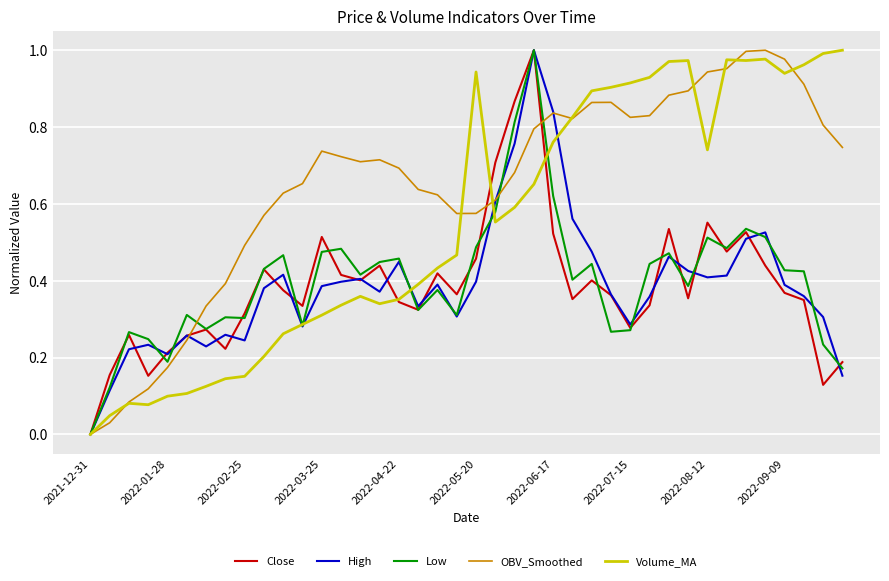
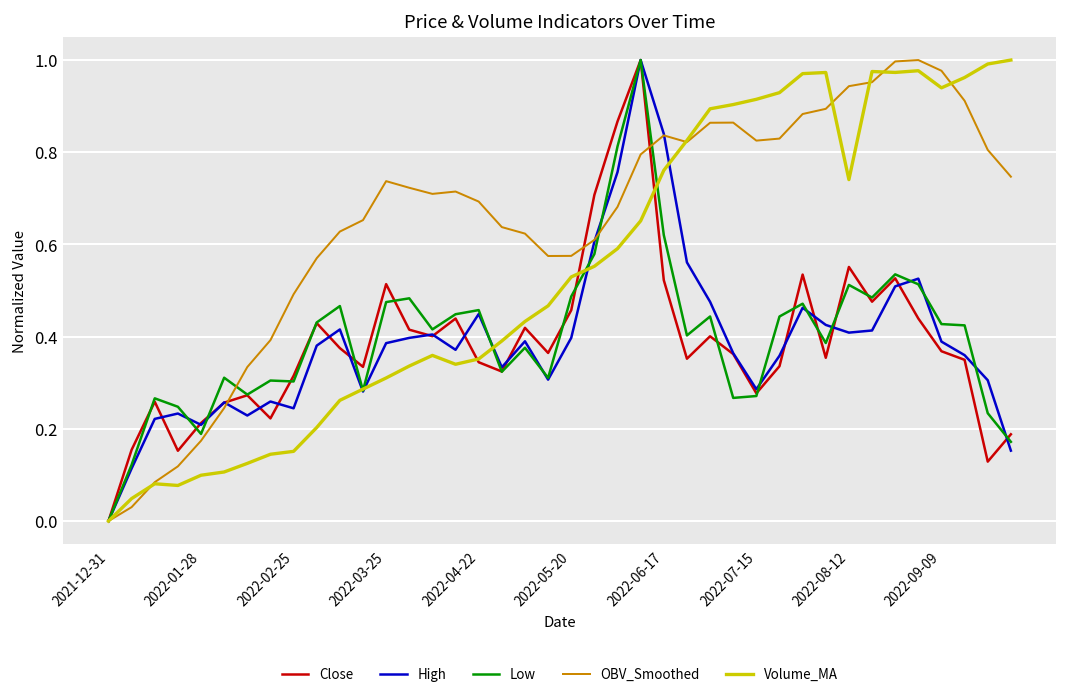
  {
    "Close": {
      "2022-02-25": 0.31,
      "2022-03-25": 0.51,
      "2022-04-22": 0.34,
      "2022-05-20": 0.46,
      "2022-06-17": 0.52,
      "2022-08-12": 0.55,
      "2022-09-09": 0.37
    },
    "High": {
      "2022-02-25": 0.24,
      "2022-03-25": 0.39,
      "2022-04-22": 0.45,
      "2022-05-20": 0.40,
      "2022-07-15": 0.29,
      "2022-08-12": 0.41,
      "2022-09-09": 0.39
    },
    "Low": {
      "2022-01-28": 0.19,
      "2022-02-25": 0.30,
      "2022-03-25": 0.47,
      "2022-04-22": 0.46,
      "2022-05-20": 0.49,
      "2022-06-17": 0.62,
      "2022-08-12": 0.51,
      "2022-09-09": 0.43
    },
    "OBV_Smoothed": {
      "2022-01-28": 0.17,
      "2022-02-25": 0.49,
      "2022-03-25": 0.74,
      "2022-04-22": 0.69,
      "2022-05-20": 0.58,
      "2022-07-15": 0.83,
      "2022-08-12": 0.94,
      "2022-09-09": 0.98
    },
    "Volume_MA": {
      "2022-01-28": 0.10,
      "2022-02-25": 0.15,
      "2022-03-25": 0.31,
      "2022-04-22": 0.35,
-     "2022-05-20": 0.94,
+     "2022-05-20": 0.53,
      "2022-06-17": 0.76,
      "2022-07-15": 0.91,
      "2022-08-12": 0.74,
      "2022-09-09": 0.94
    }
  }
